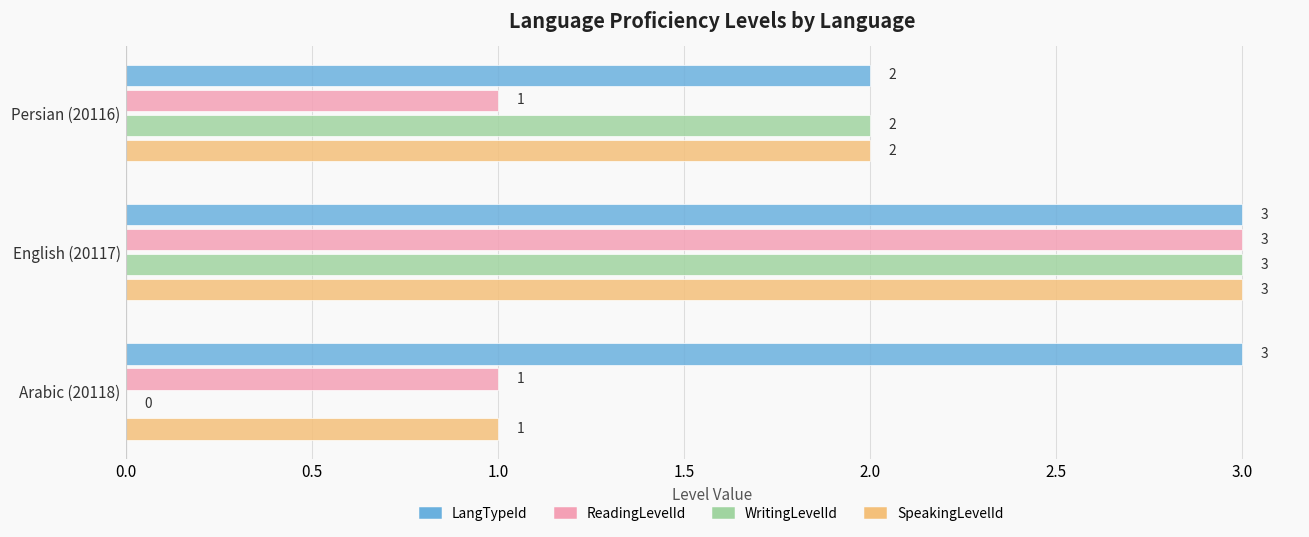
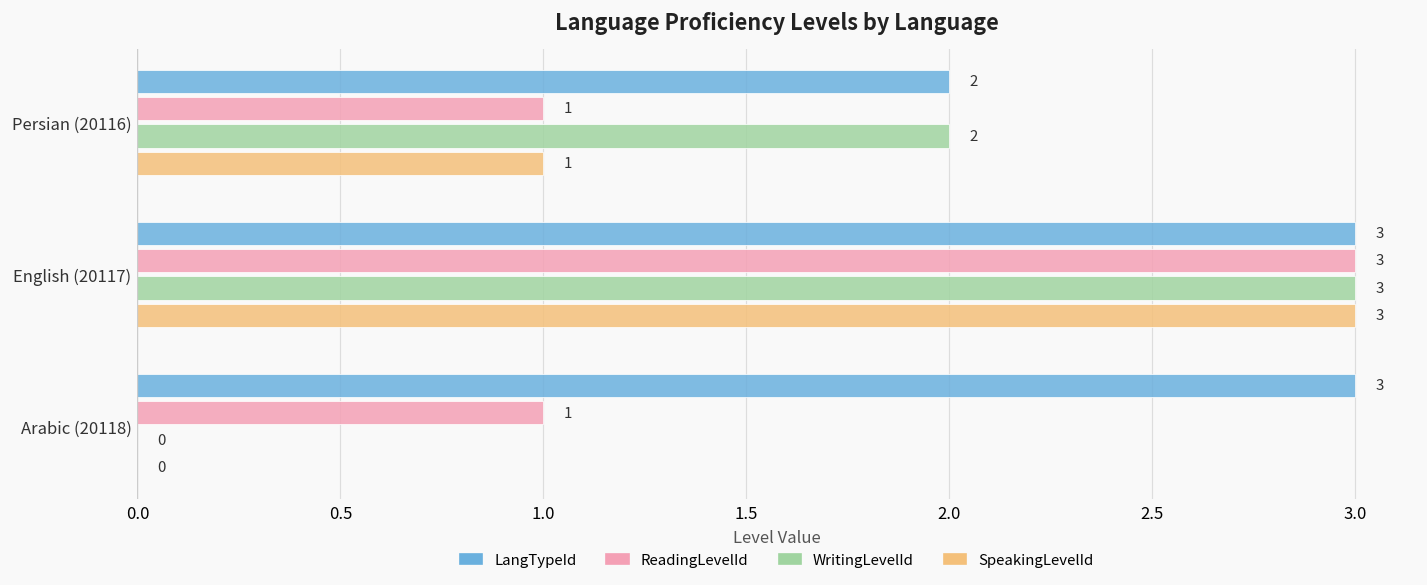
  {
    "LangTypeId": {
      "Persian (20116)": 2,
      "English (20117)": 3,
      "Arabic (20118)": 3
    },
    "ReadingLevelId": {
      "Persian (20116)": 1,
      "English (20117)": 3,
      "Arabic (20118)": 1
    },
    "WritingLevelId": {
      "Persian (20116)": 2,
      "English (20117)": 3,
      "Arabic (20118)": 0
    },
    "SpeakingLevelId": {
-     "Persian (20116)": 2,
+     "Persian (20116)": 1,
      "English (20117)": 3,
-     "Arabic (20118)": 1
+     "Arabic (20118)": 0
    }
  }
